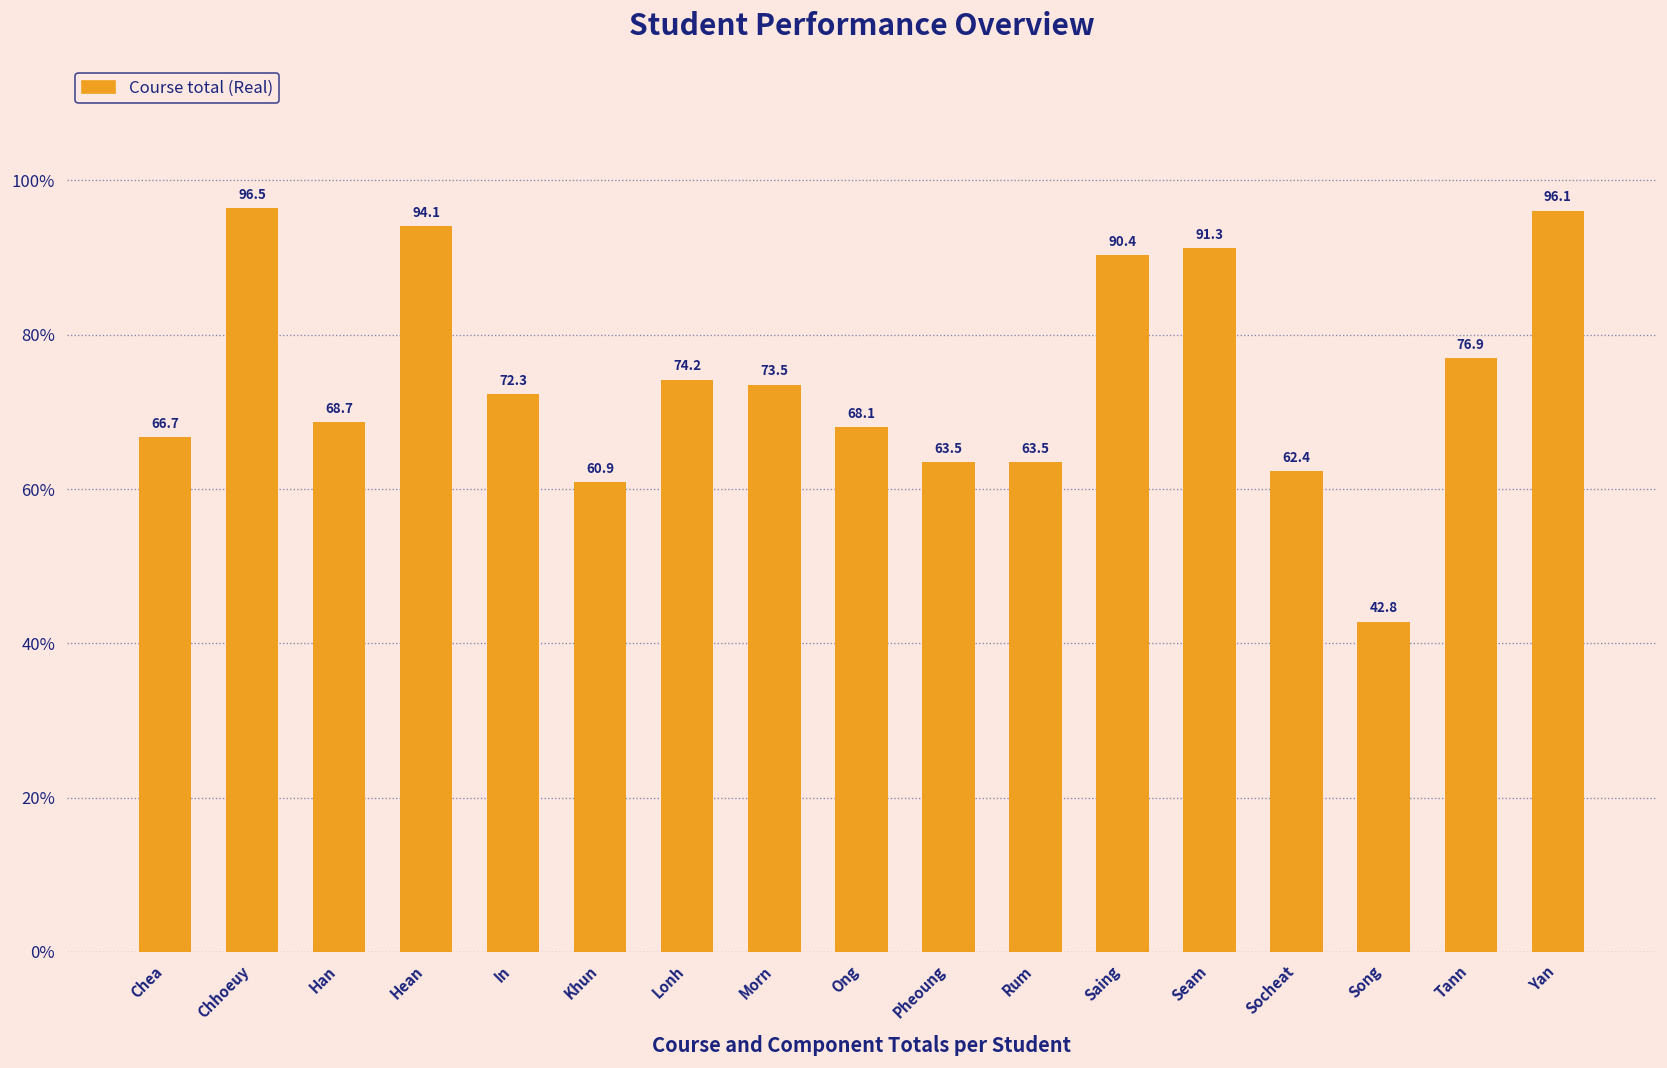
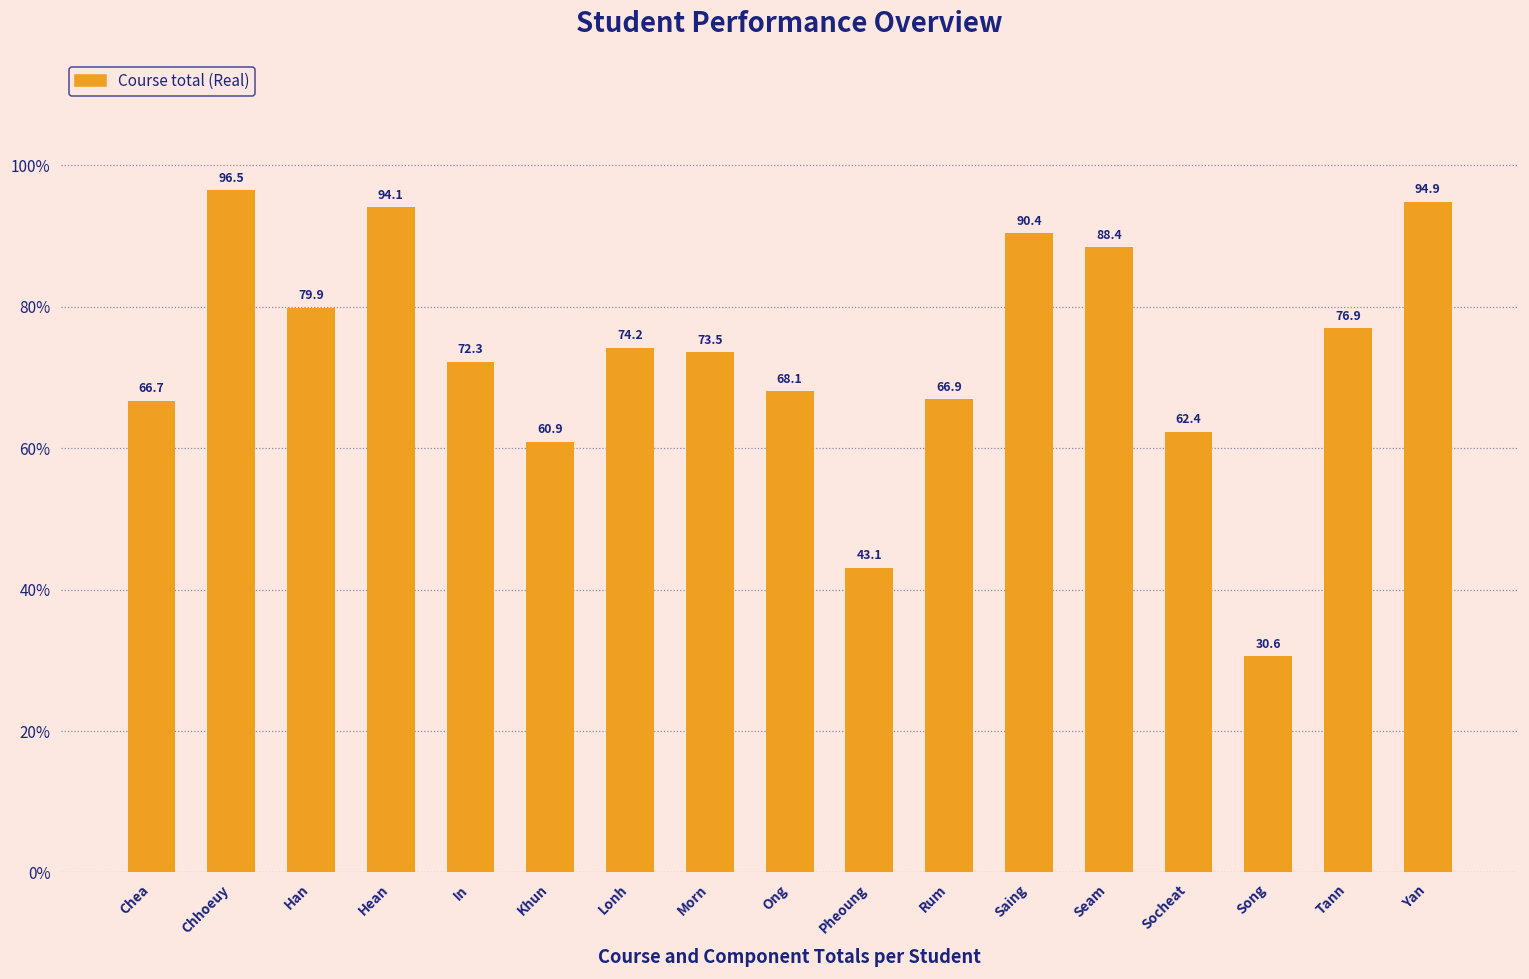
  {
    "Chea": 66.7,
    "Chhoeuy": 96.5,
-   "Han": 68.7,
+   "Han": 79.9,
    "Hean": 94.1,
    "In": 72.3,
    "Khun": 60.9,
    "Lonh": 74.2,
    "Morn": 73.5,
    "Ong": 68.1,
-   "Pheoung": 63.5,
-   "Rum": 63.5,
+   "Pheoung": 43.1,
+   "Rum": 66.9,
    "Saing": 90.4,
-   "Seam": 91.3,
+   "Seam": 88.4,
    "Socheat": 62.4,
-   "Song": 42.8,
+   "Song": 30.6,
    "Tann": 76.9,
-   "Yan": 96.1
+   "Yan": 94.9
  }
